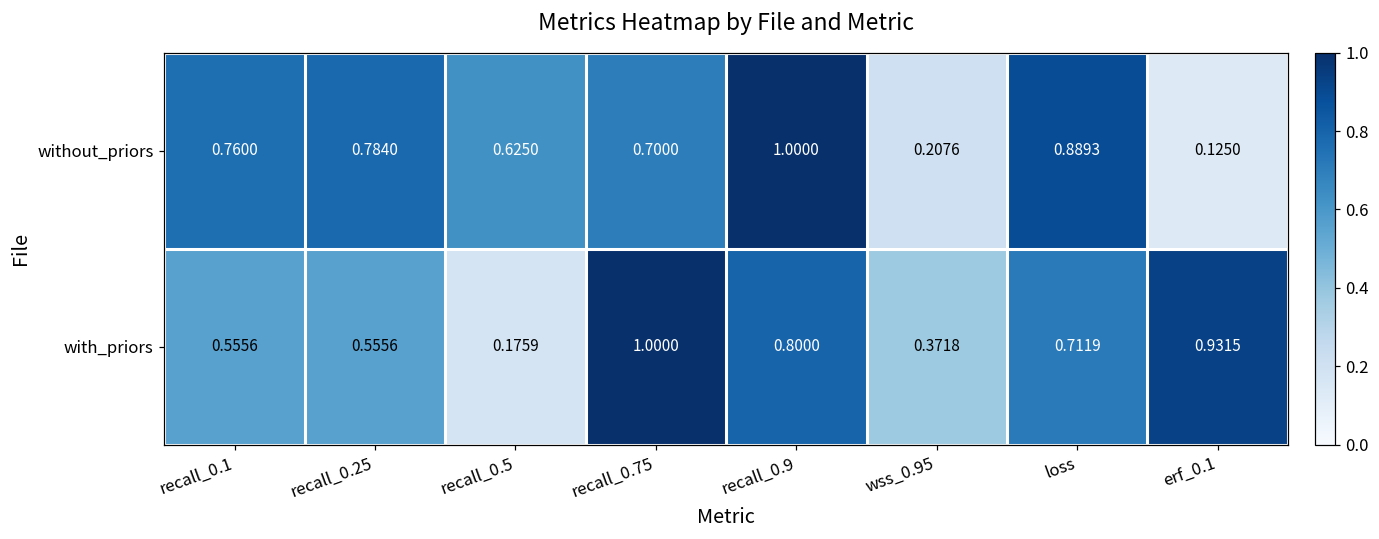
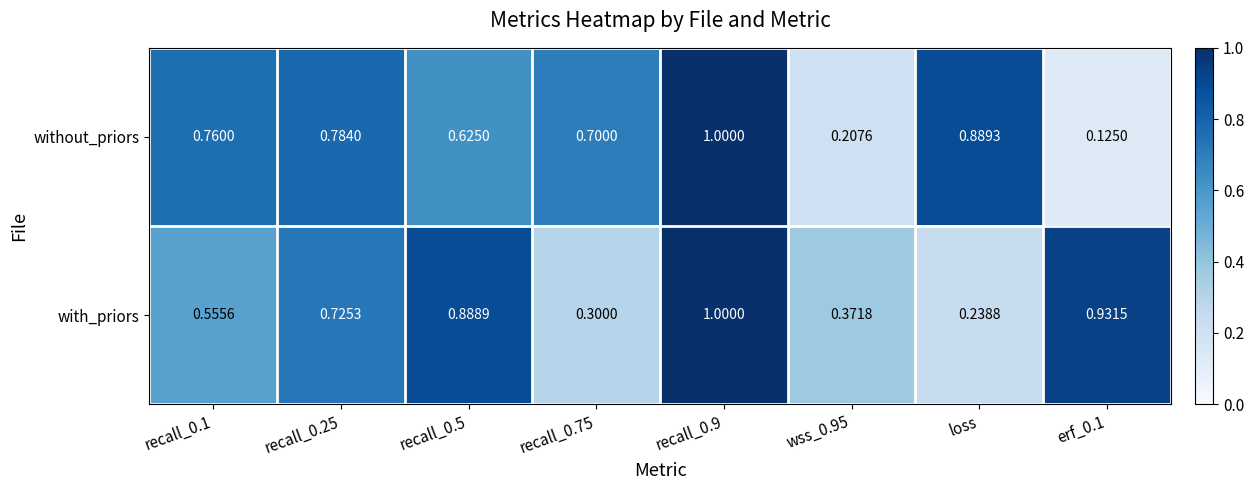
  {
    "without_priors": {
      "recall_0.1": 0.7600,
      "recall_0.25": 0.7840,
      "recall_0.5": 0.6250,
      "recall_0.75": 0.7000,
      "recall_0.9": 1.0000,
      "wss_0.95": 0.2076,
      "loss": 0.8893,
      "erf_0.1": 0.1250
    },
    "with_priors": {
      "recall_0.1": 0.5556,
-     "recall_0.25": 0.5556,
-     "recall_0.5": 0.1759,
-     "recall_0.75": 1.0000,
-     "recall_0.9": 0.8000,
+     "recall_0.25": 0.7253,
+     "recall_0.5": 0.8889,
+     "recall_0.75": 0.3000,
+     "recall_0.9": 1.0000,
      "wss_0.95": 0.3718,
-     "loss": 0.7119,
+     "loss": 0.2388,
      "erf_0.1": 0.9315
    }
  }
